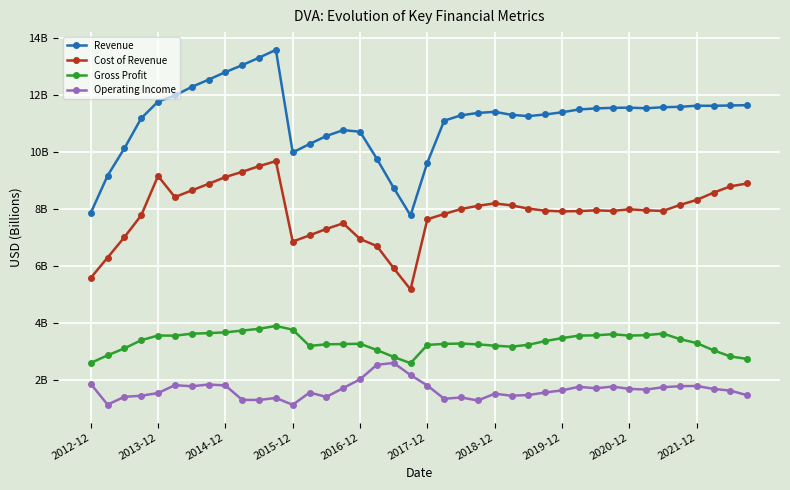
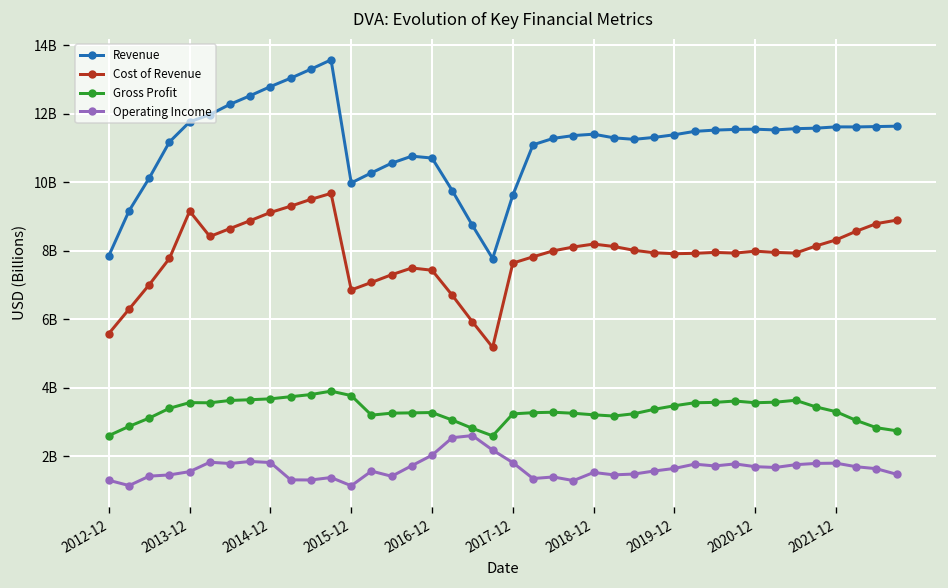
  {
    "Revenue": {
      "2012-12": 7900000000,
      "2013-12": 11800000000,
      "2014-12": 12800000000,
      "2015-12": 10000000000,
      "2016-12": 10700000000,
      "2017-12": 9600000000,
      "2018-12": 11400000000,
      "2019-12": 11400000000,
      "2020-12": 11600000000,
      "2021-12": 11600000000
    },
    "Cost of Revenue": {
      "2012-12": 5600000000,
      "2013-12": 9200000000,
      "2014-12": 9100000000,
      "2015-12": 6900000000,
-     "2016-12": 6900000000,
+     "2016-12": 7400000000,
      "2017-12": 7600000000,
      "2018-12": 8200000000,
      "2019-12": 7900000000,
      "2020-12": 8000000000,
      "2021-12": 8300000000
    },
    "Gross Profit": {
      "2012-12": 2600000000,
      "2013-12": 3600000000,
      "2014-12": 3700000000,
      "2015-12": 3800000000,
      "2016-12": 3300000000,
      "2017-12": 3200000000,
      "2018-12": 3200000000,
      "2019-12": 3500000000,
      "2020-12": 3600000000,
      "2021-12": 3300000000
    },
    "Operating Income": {
-     "2012-12": 1900000000,
+     "2012-12": 1300000000,
      "2013-12": 1600000000,
      "2014-12": 1800000000,
      "2015-12": 1100000000,
      "2016-12": 2000000000,
      "2017-12": 1800000000,
      "2018-12": 1500000000,
      "2019-12": 1600000000,
      "2020-12": 1700000000,
      "2021-12": 1800000000
    }
  }
